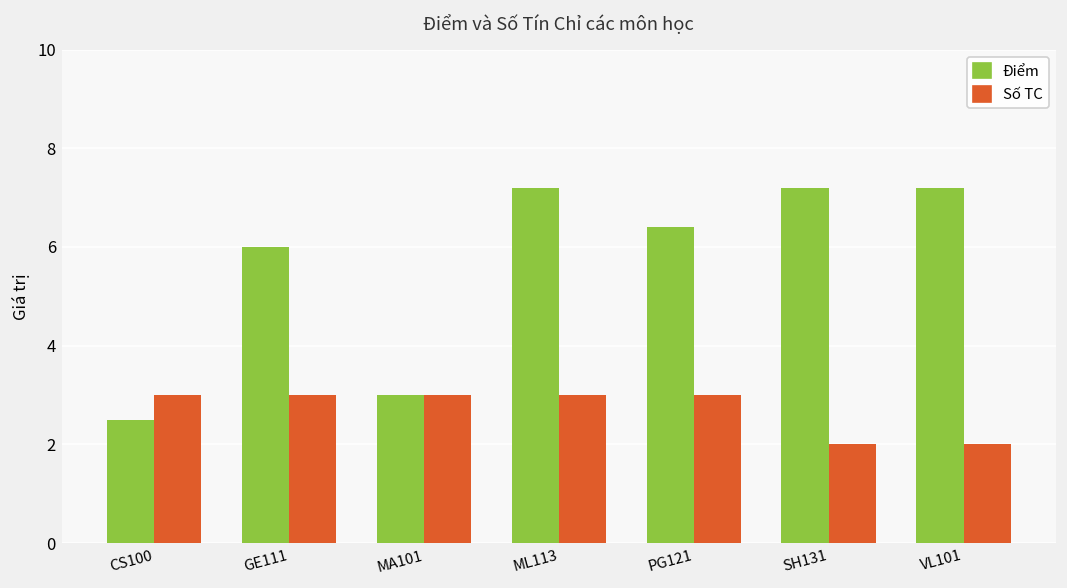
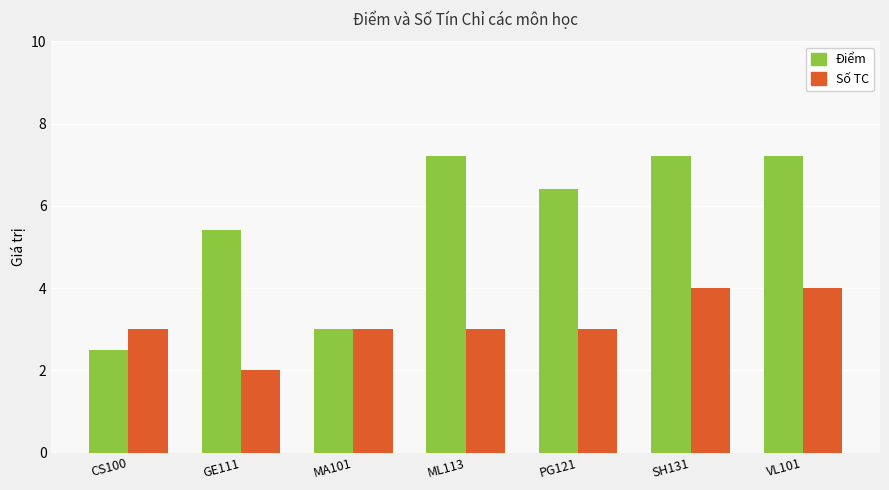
  {
    "Điểm": {
      "CS100": 2.5,
-     "GE111": 6.0,
+     "GE111": 5.4,
      "MA101": 3.0,
      "ML113": 7.2,
      "PG121": 6.4,
      "SH131": 7.2,
      "VL101": 7.2
    },
    "Số TC": {
      "CS100": 3,
-     "GE111": 3,
+     "GE111": 2,
      "MA101": 3,
      "ML113": 3,
      "PG121": 3,
-     "SH131": 2,
-     "VL101": 2
+     "SH131": 4,
+     "VL101": 4
    }
  }
